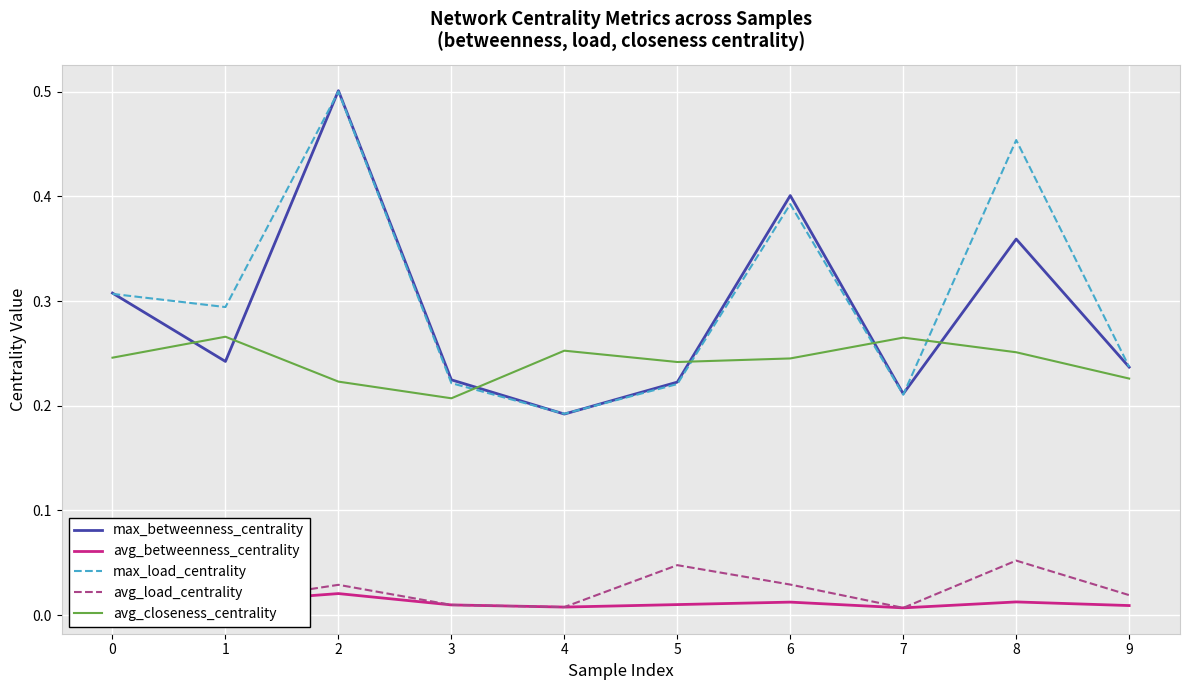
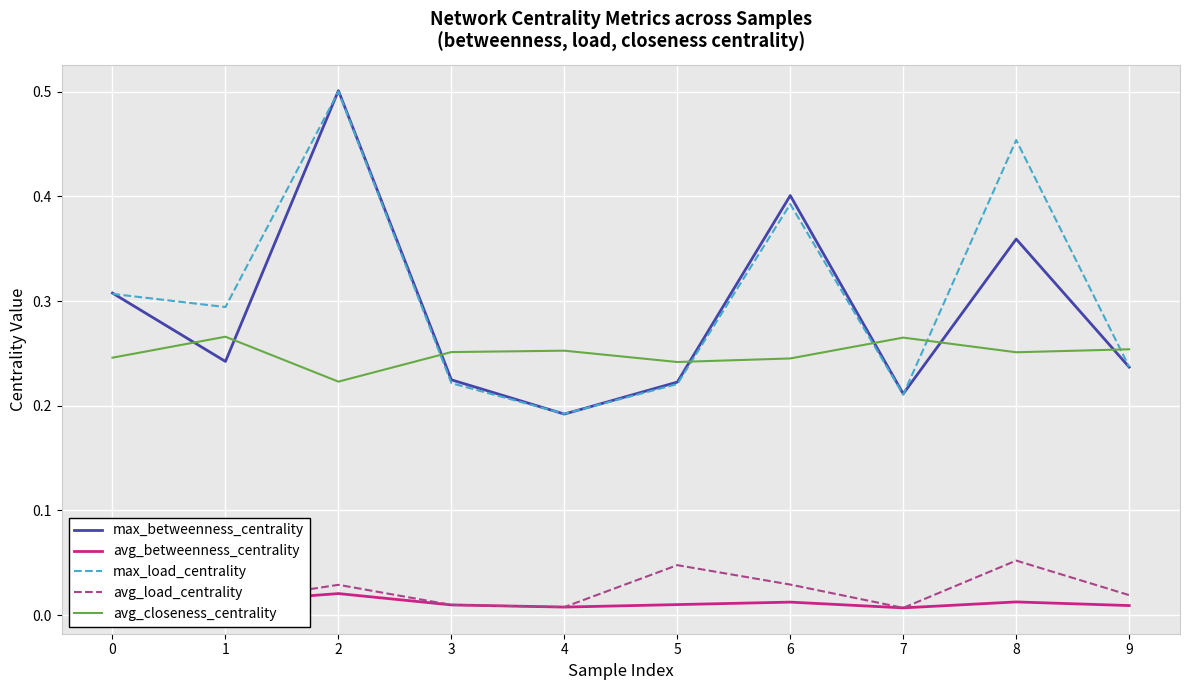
  {
    "max_betweenness_centrality": {
      "1": 0.242,
      "3": 0.225,
      "6": 0.401,
      "8": 0.359
    },
    "max_load_centrality": {
      "1": 0.294,
      "3": 0.222,
      "6": 0.393,
      "8": 0.454
    },
    "avg_closeness_centrality": {
      "0": 0.246,
      "1": 0.266,
      "2": 0.223,
-     "3": 0.207,
+     "3": 0.251,
      "4": 0.253,
      "5": 0.242,
      "6": 0.245,
      "7": 0.265,
      "8": 0.251,
-     "9": 0.226
+     "9": 0.254
    }
  }
